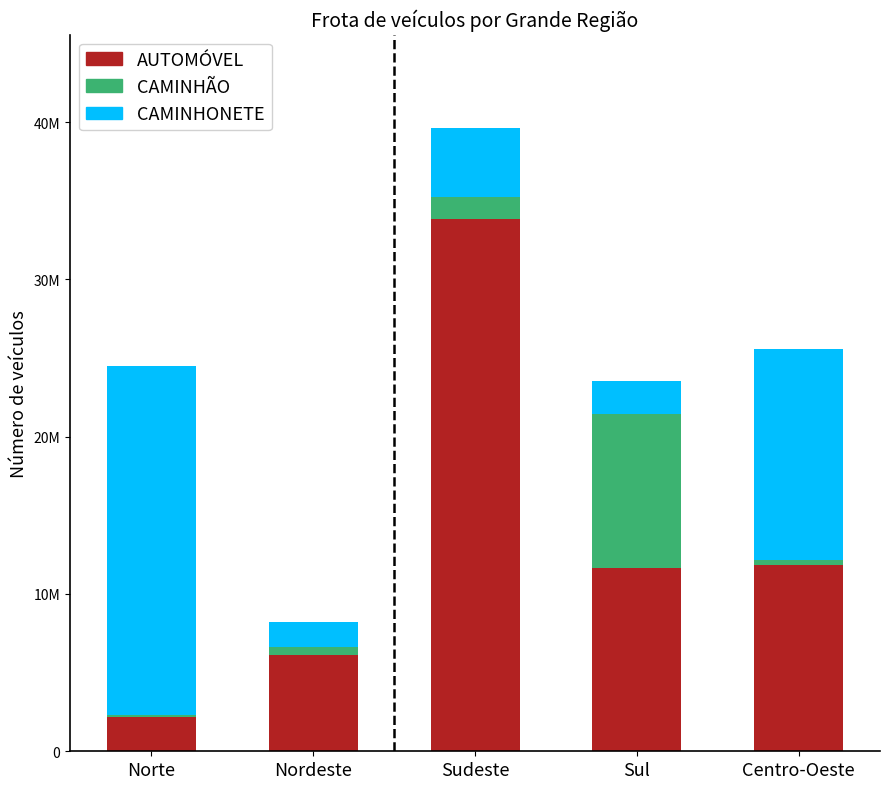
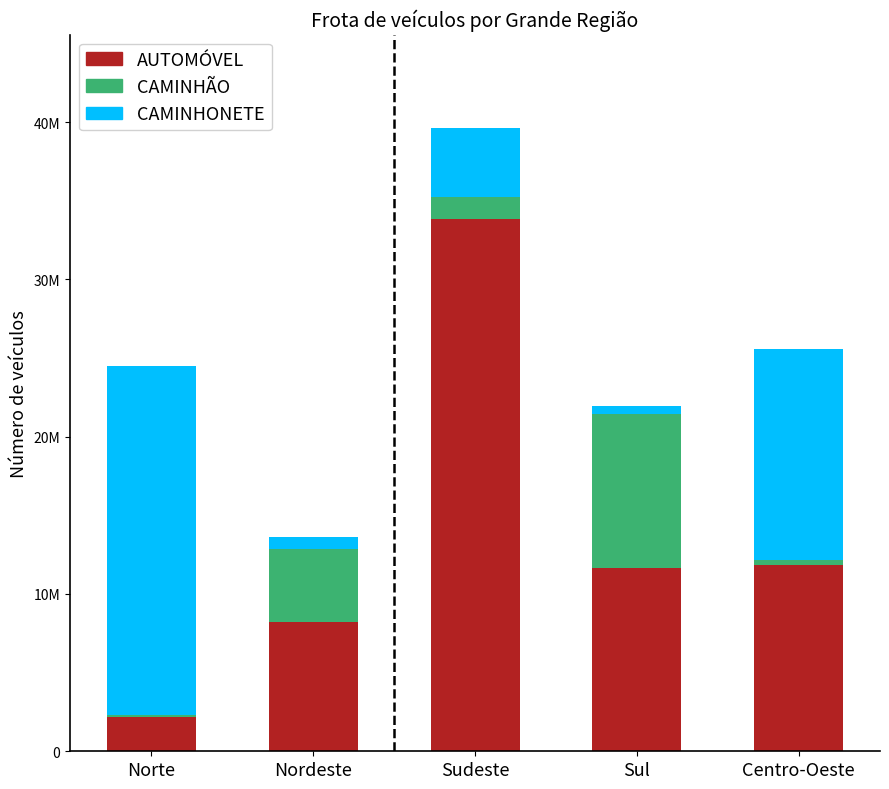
  {
    "AUTOMÓVEL": {
      "Norte": 2200000,
-     "Nordeste": 6100000,
+     "Nordeste": 8200000,
      "Sudeste": 33800000,
      "Sul": 11600000,
      "Centro-Oeste": 11800000
    },
    "CAMINHÃO": {
      "Norte": 200000,
-     "Nordeste": 500000,
+     "Nordeste": 4600000,
      "Sudeste": 1400000,
      "Sul": 9800000,
      "Centro-Oeste": 300000
    },
    "CAMINHONETE": {
      "Norte": 22100000,
-     "Nordeste": 1600000,
+     "Nordeste": 800000,
      "Sudeste": 4400000,
-     "Sul": 2100000,
+     "Sul": 500000,
      "Centro-Oeste": 13500000
    }
  }
